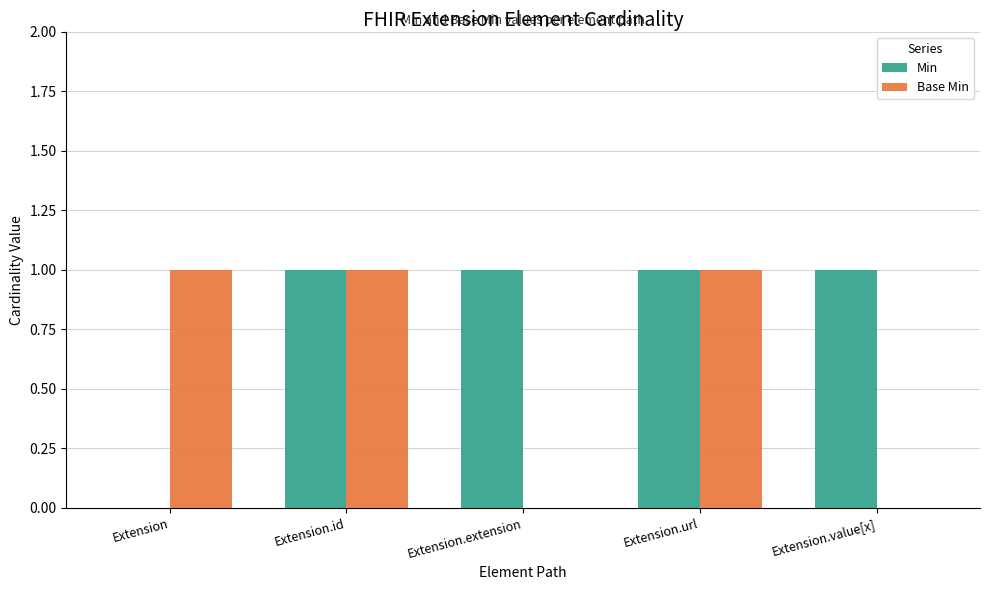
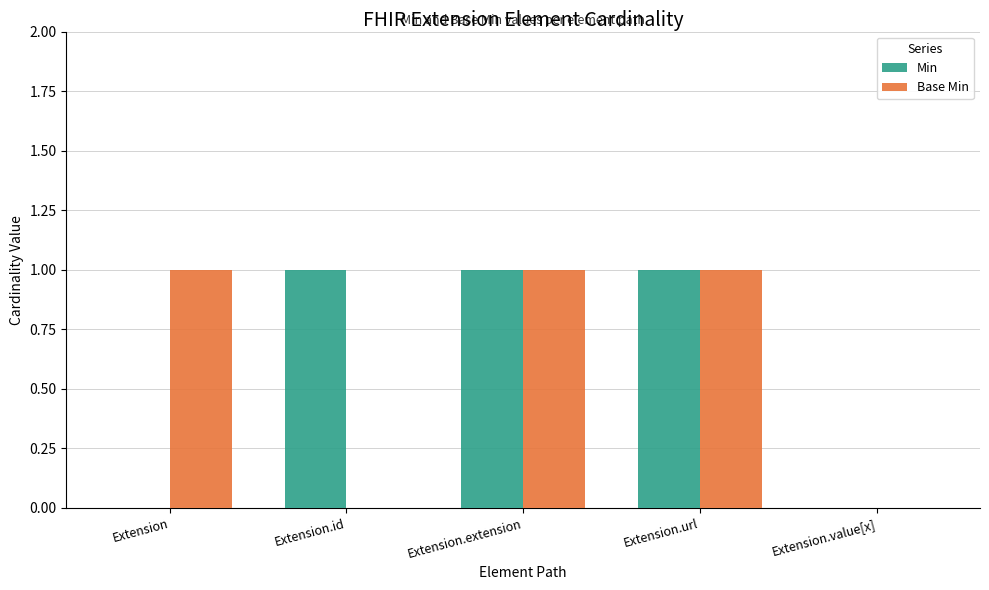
  {
    "Min": {
      "Extension": 0,
      "Extension.id": 1,
      "Extension.extension": 1,
      "Extension.url": 1,
-     "Extension.value[x]": 1
+     "Extension.value[x]": 0
    },
    "Base Min": {
      "Extension": 1,
-     "Extension.id": 1,
-     "Extension.extension": 0,
+     "Extension.id": 0,
+     "Extension.extension": 1,
      "Extension.url": 1,
      "Extension.value[x]": 0
    }
  }
